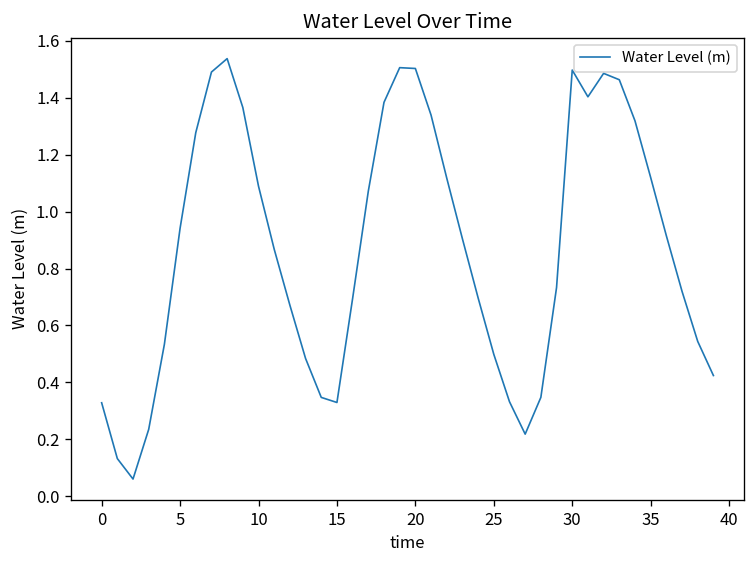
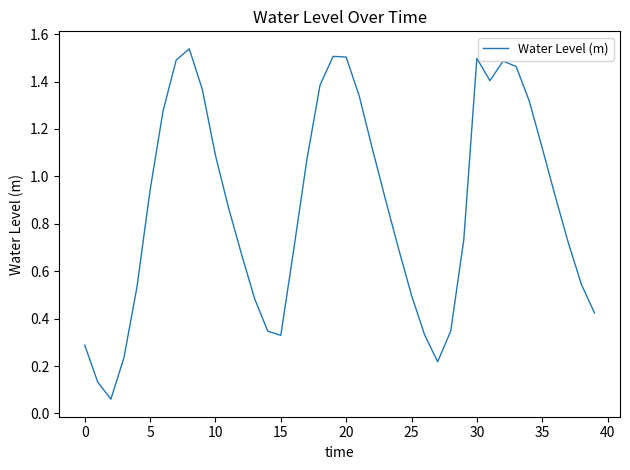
  {
-   "0": 0.33,
+   "0": 0.29,
    "5": 0.94,
    "10": 1.09,
    "15": 0.33,
    "20": 1.50,
    "25": 0.50,
    "30": 1.50,
    "35": 1.12
  }
